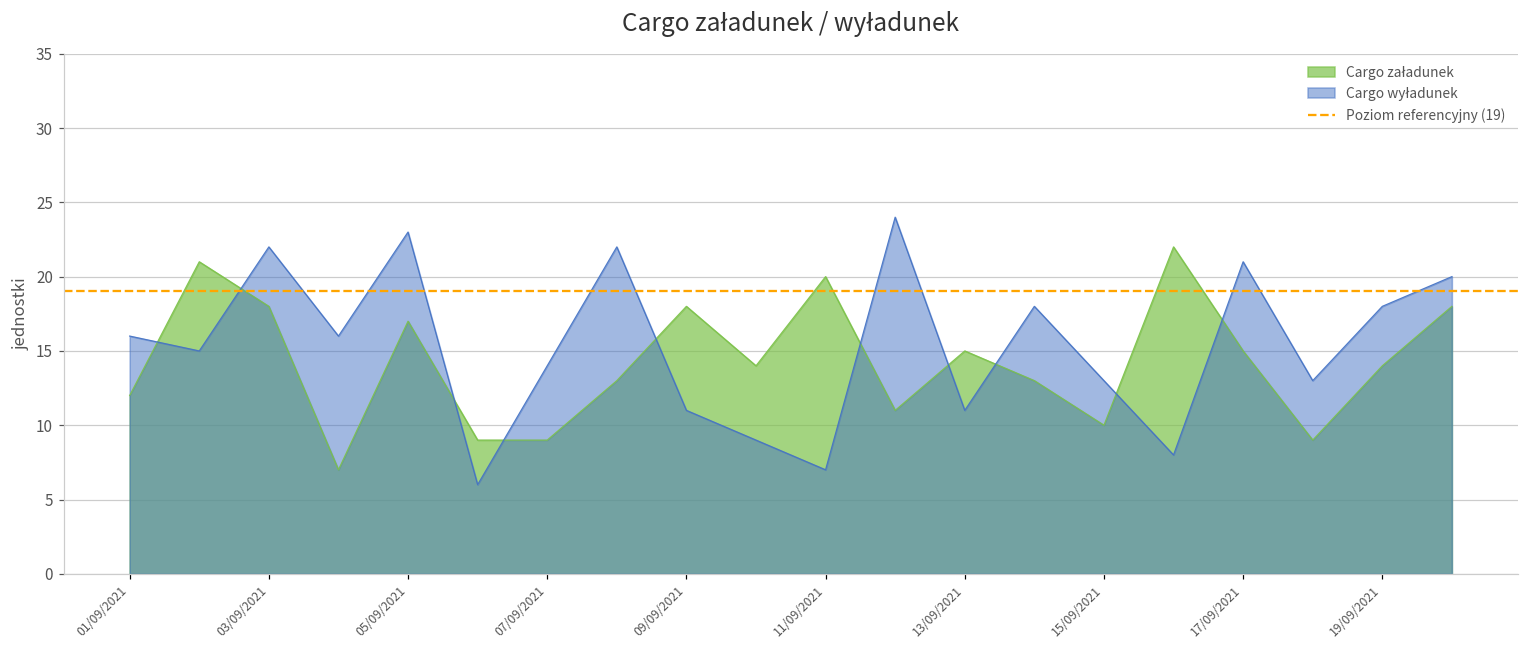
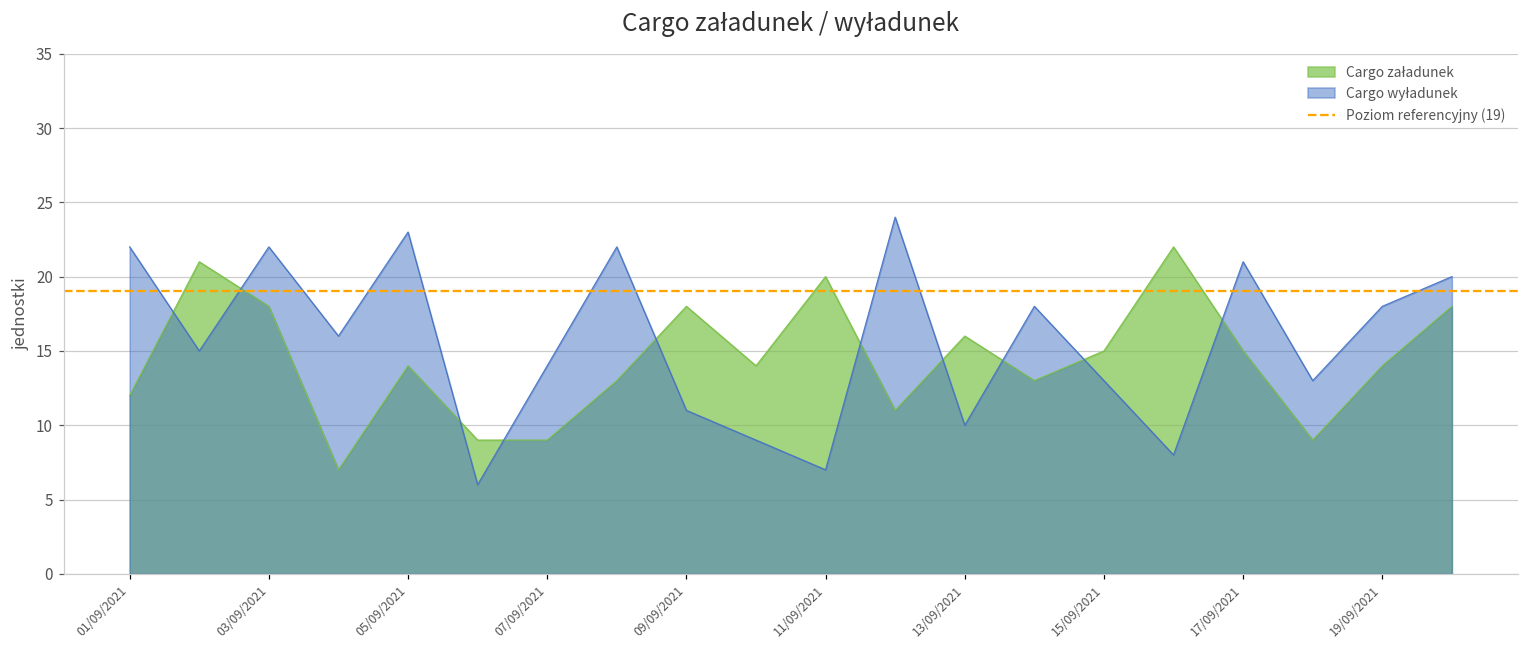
  {
    "Cargo załadunek": {
      "01/09/2021": 12,
      "03/09/2021": 18,
-     "05/09/2021": 17,
+     "05/09/2021": 14,
      "07/09/2021": 9,
      "09/09/2021": 18,
      "11/09/2021": 20,
-     "13/09/2021": 15,
-     "15/09/2021": 10,
+     "13/09/2021": 16,
+     "15/09/2021": 15,
      "17/09/2021": 15,
      "19/09/2021": 14
    },
    "Cargo wyładunek": {
-     "01/09/2021": 16,
+     "01/09/2021": 22,
      "03/09/2021": 22,
      "05/09/2021": 23,
      "07/09/2021": 14,
      "09/09/2021": 11,
      "11/09/2021": 7,
-     "13/09/2021": 11,
+     "13/09/2021": 10,
      "15/09/2021": 13,
      "17/09/2021": 21,
      "19/09/2021": 18
    }
  }
